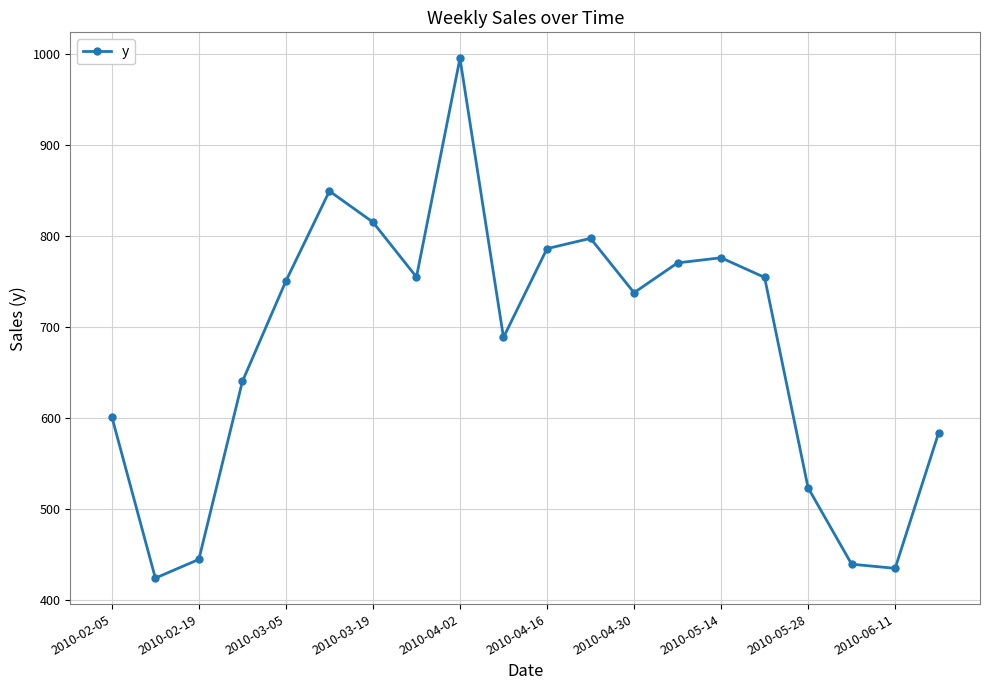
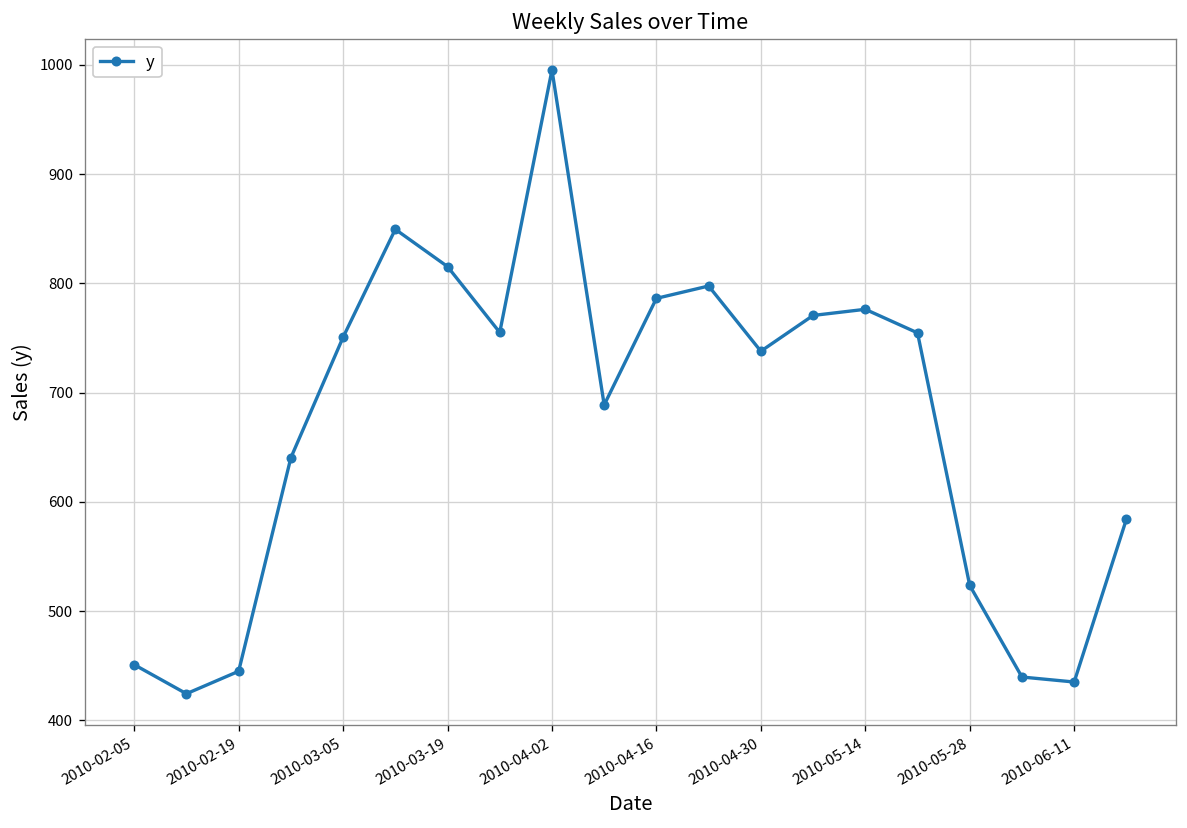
  {
-   "2010-02-05": 600,
+   "2010-02-05": 450,
    "2010-02-19": 440,
    "2010-03-05": 750,
    "2010-03-19": 820,
    "2010-04-02": 1000,
    "2010-04-16": 790,
    "2010-04-30": 740,
    "2010-05-14": 780,
    "2010-05-28": 520,
    "2010-06-11": 440
  }
